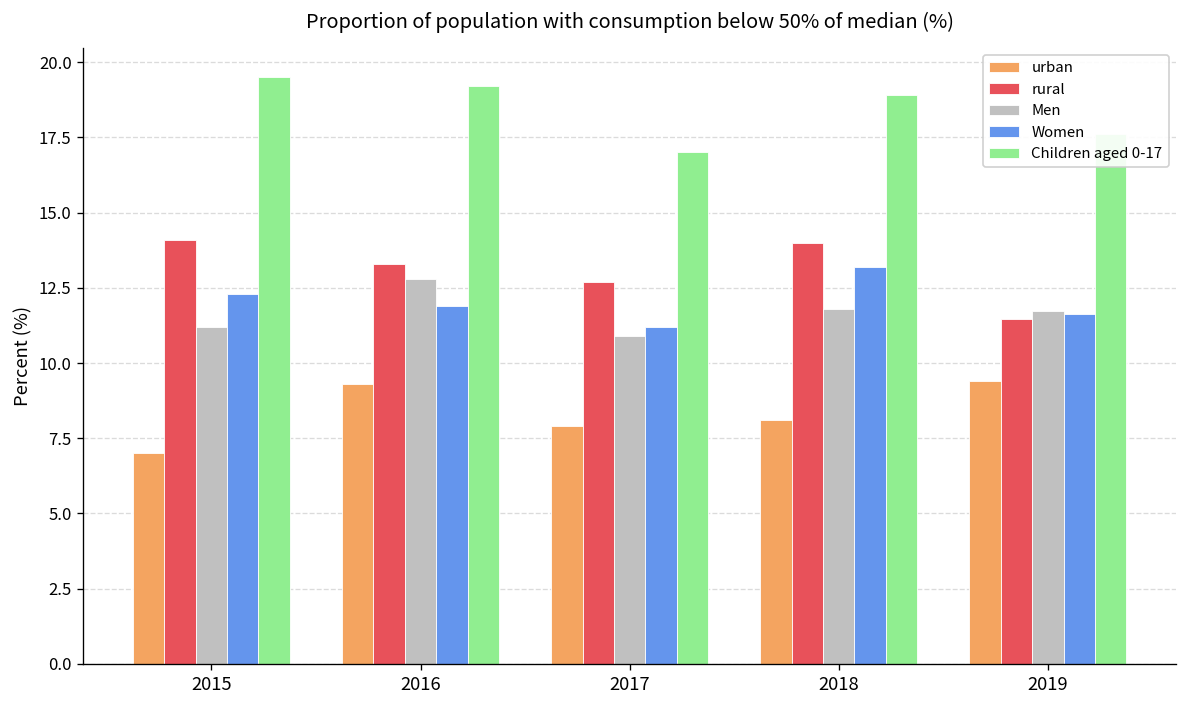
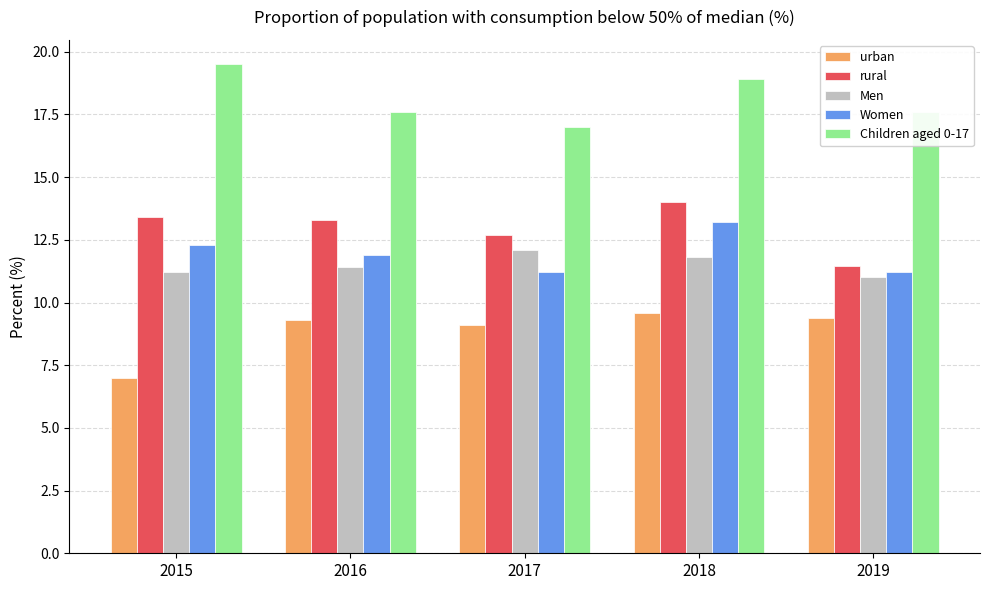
  {
    "urban": {
      "2015": 7.0,
      "2016": 9.3,
-     "2017": 7.9,
-     "2018": 8.1,
+     "2017": 9.1,
+     "2018": 9.6,
      "2019": 9.4
    },
    "rural": {
-     "2015": 14.1,
+     "2015": 13.4,
      "2016": 13.3,
      "2017": 12.7,
      "2018": 14.0,
      "2019": 11.4
    },
    "Men": {
      "2015": 11.2,
-     "2016": 12.8,
-     "2017": 10.9,
+     "2016": 11.4,
+     "2017": 12.1,
      "2018": 11.8,
-     "2019": 11.7
+     "2019": 11.0
    },
    "Women": {
      "2015": 12.3,
      "2016": 11.9,
      "2017": 11.2,
      "2018": 13.2,
-     "2019": 11.6
+     "2019": 11.2
    },
    "Children aged 0-17": {
      "2015": 19.5,
-     "2016": 19.2,
+     "2016": 17.6,
      "2017": 17.0,
      "2018": 18.9
    }
  }
